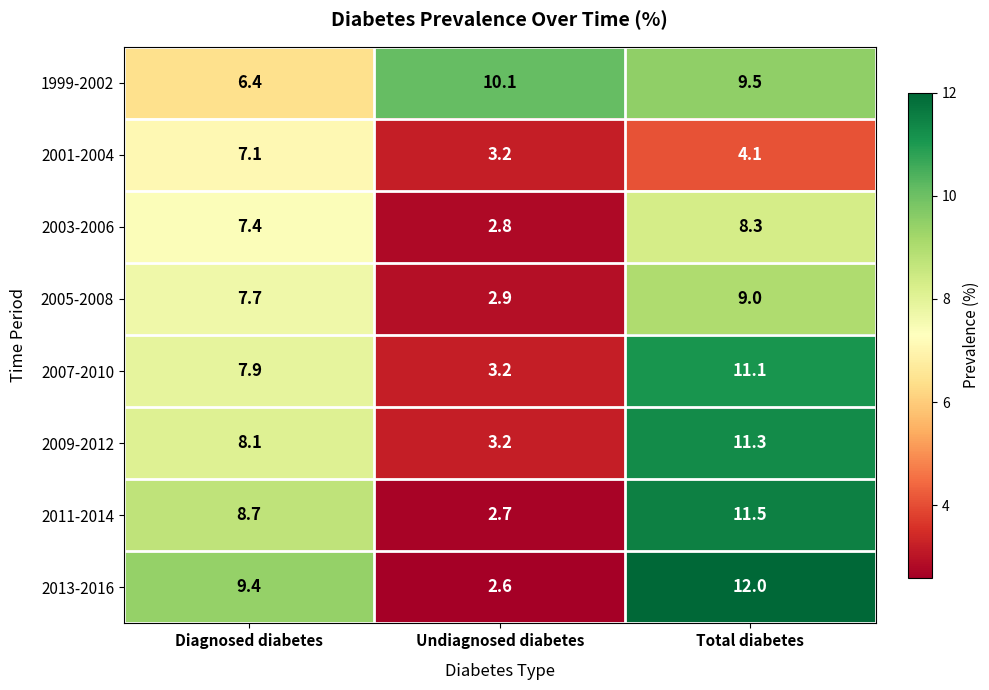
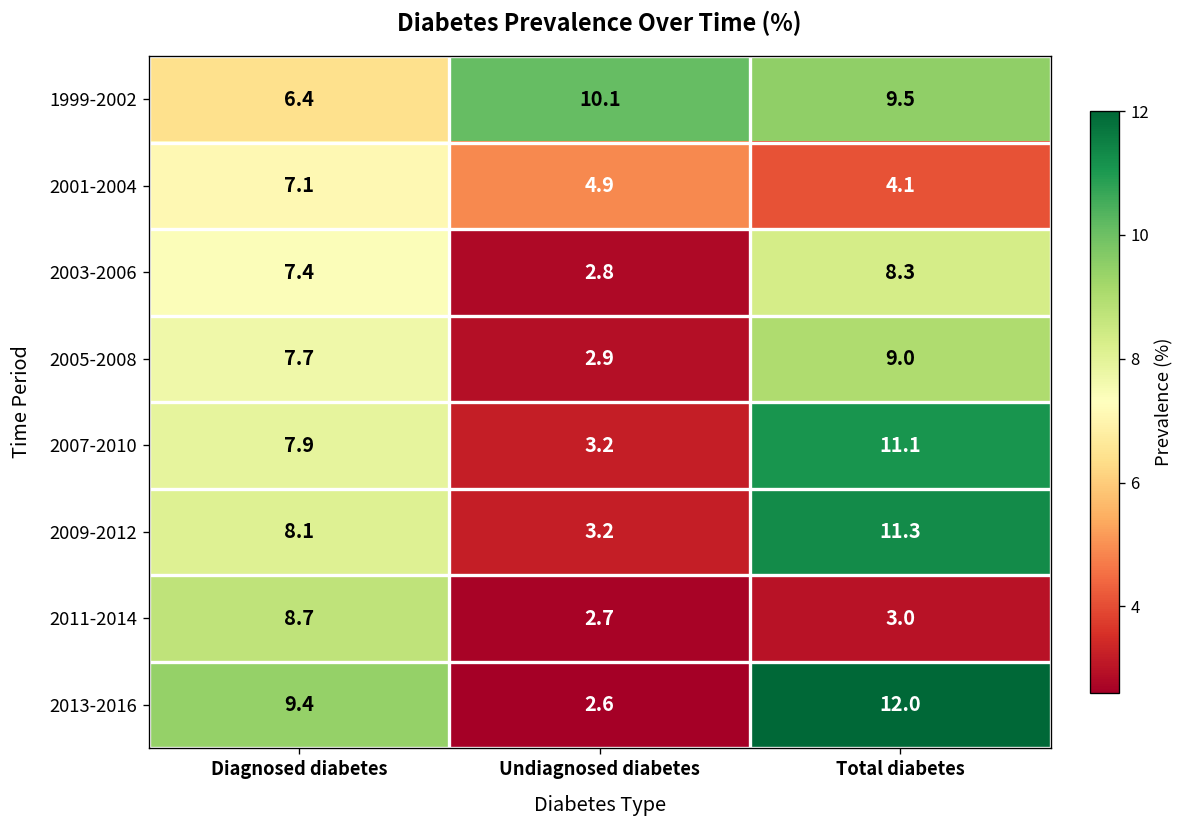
  {
    "1999-2002": {
      "Diagnosed diabetes": 6.4,
      "Undiagnosed diabetes": 10.1,
      "Total diabetes": 9.5
    },
    "2001-2004": {
      "Diagnosed diabetes": 7.1,
-     "Undiagnosed diabetes": 3.2,
+     "Undiagnosed diabetes": 4.9,
      "Total diabetes": 4.1
    },
    "2003-2006": {
      "Diagnosed diabetes": 7.4,
      "Undiagnosed diabetes": 2.8,
      "Total diabetes": 8.3
    },
    "2005-2008": {
      "Diagnosed diabetes": 7.7,
      "Undiagnosed diabetes": 2.9,
      "Total diabetes": 9.0
    },
    "2007-2010": {
      "Diagnosed diabetes": 7.9,
      "Undiagnosed diabetes": 3.2,
      "Total diabetes": 11.1
    },
    "2009-2012": {
      "Diagnosed diabetes": 8.1,
      "Undiagnosed diabetes": 3.2,
      "Total diabetes": 11.3
    },
    "2011-2014": {
      "Diagnosed diabetes": 8.7,
      "Undiagnosed diabetes": 2.7,
-     "Total diabetes": 11.5
+     "Total diabetes": 3.0
    },
    "2013-2016": {
      "Diagnosed diabetes": 9.4,
      "Undiagnosed diabetes": 2.6,
      "Total diabetes": 12.0
    }
  }
